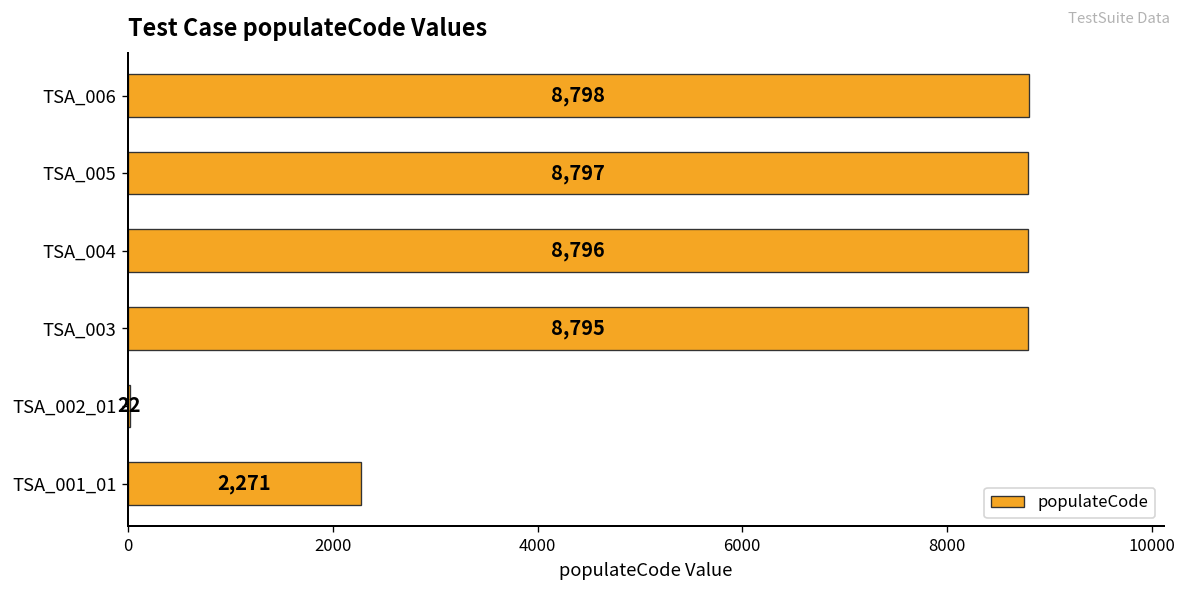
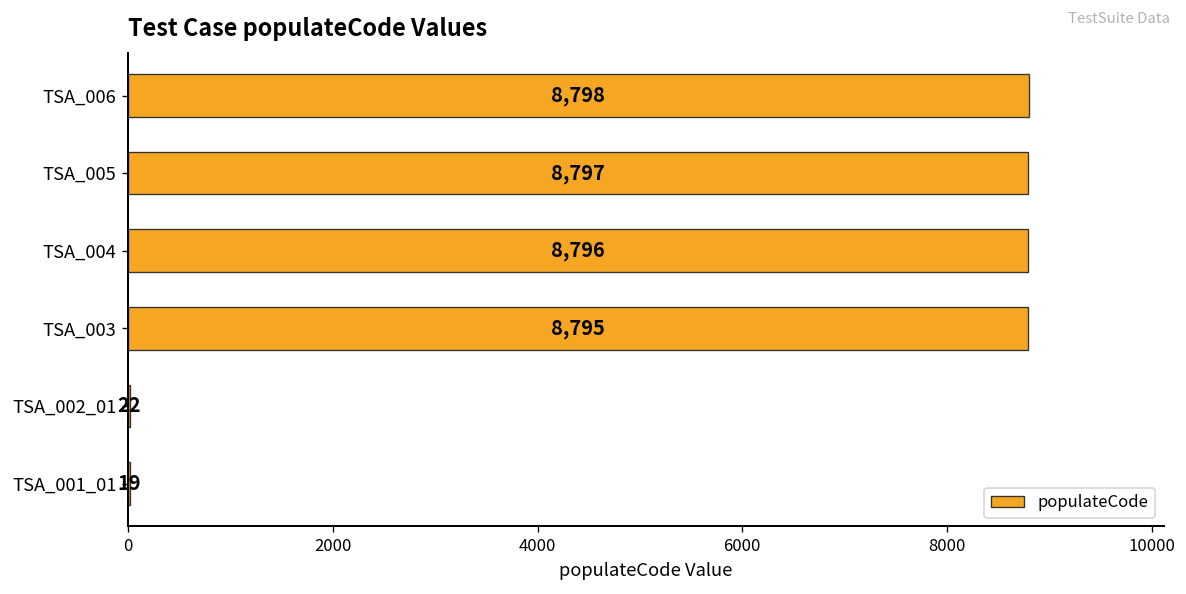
  {
    "TSA_006": "8,798",
    "TSA_005": "8,797",
    "TSA_004": "8,796",
    "TSA_003": "8,795",
    "TSA_002_01": "22",
-   "TSA_001_01": "2,271"
+   "TSA_001_01": "19"
  }
